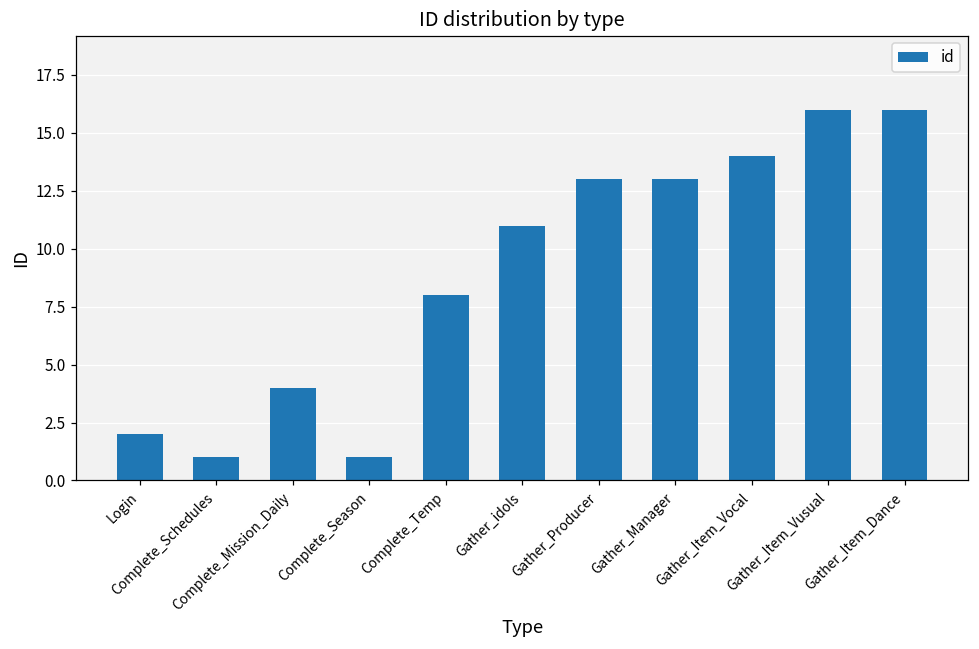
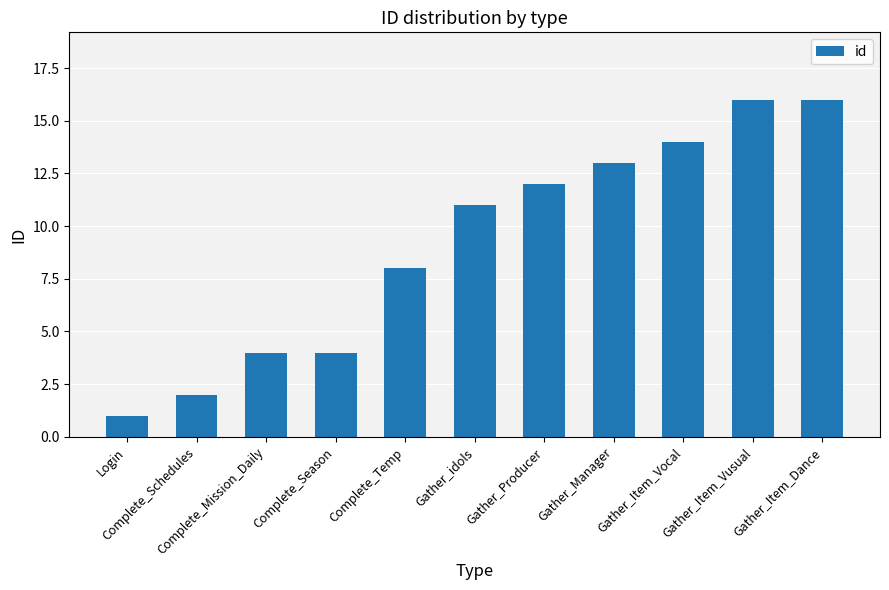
  {
-   "Login": 2,
-   "Complete_Schedules": 1,
+   "Login": 1,
+   "Complete_Schedules": 2,
    "Complete_Mission_Daily": 4,
-   "Complete_Season": 1,
+   "Complete_Season": 4,
    "Complete_Temp": 8,
    "Gather_idols": 11,
-   "Gather_Producer": 13,
+   "Gather_Producer": 12,
    "Gather_Manager": 13,
    "Gather_Item_Vocal": 14,
    "Gather_Item_Vusual": 16,
    "Gather_Item_Dance": 16
  }
